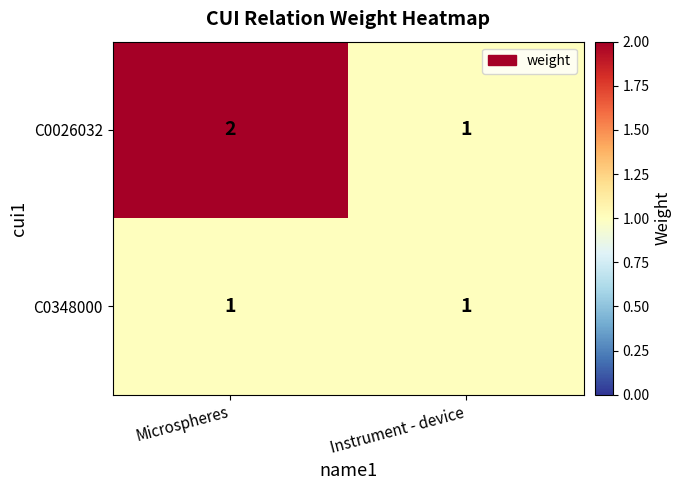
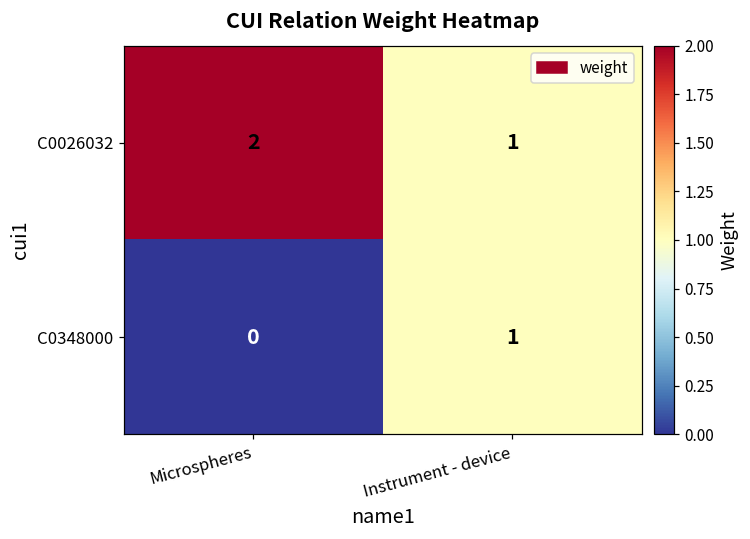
  {
    "C0026032": {
      "Microspheres": 2,
      "Instrument - device": 1
    },
    "C0348000": {
-     "Microspheres": 1,
+     "Microspheres": 0,
      "Instrument - device": 1
    }
  }
